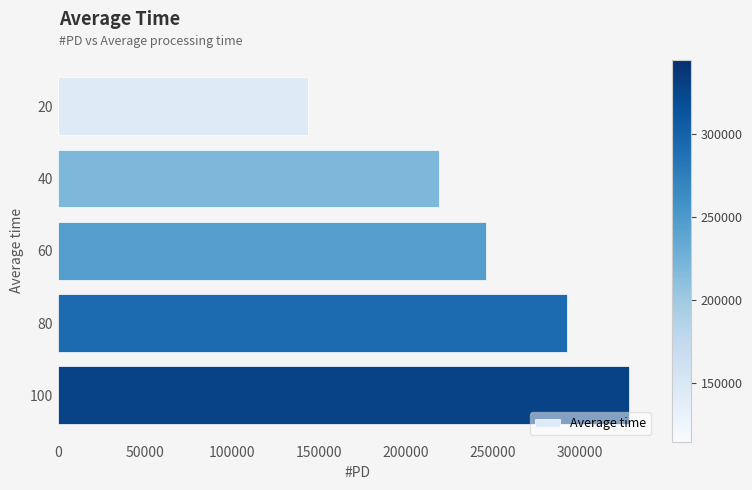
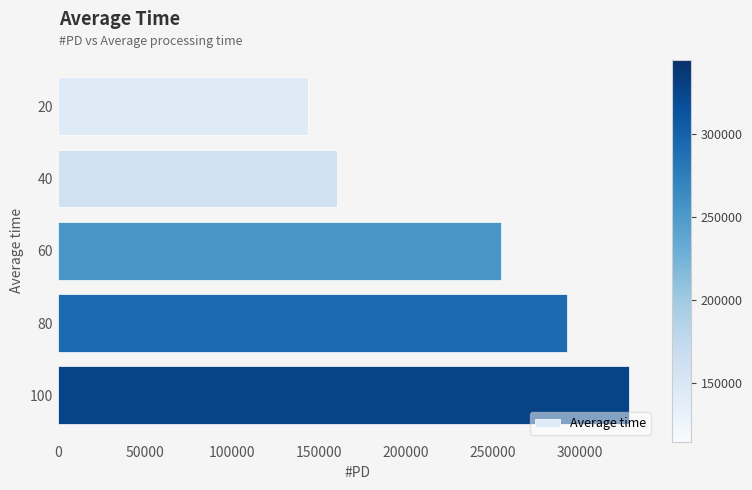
  {
    "20": 144000,
-   "40": 219000,
-   "60": 246000,
+   "40": 161000,
+   "60": 255000,
    "80": 292000,
    "100": 328000
  }
